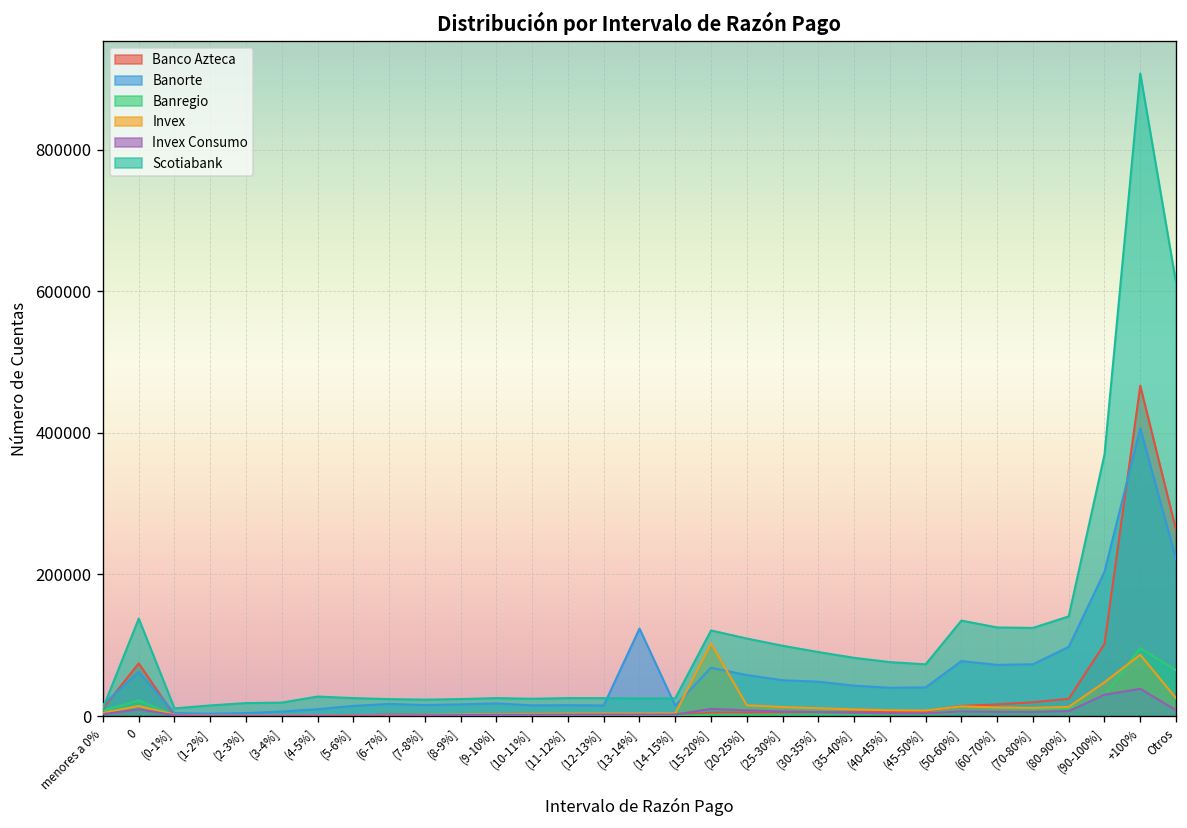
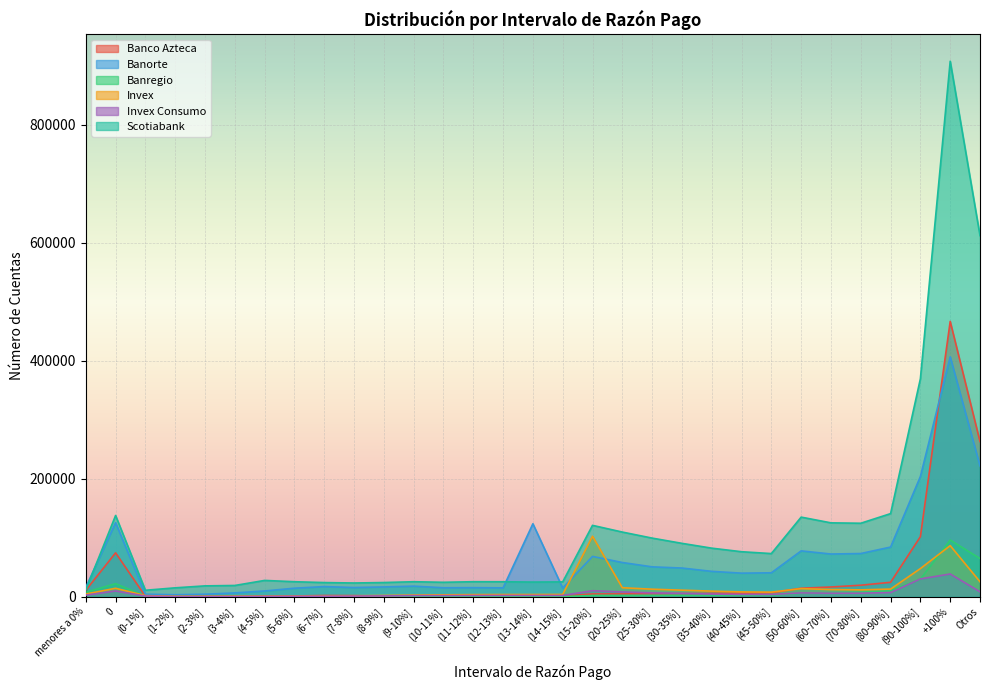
  {
    "Banco Azteca": {
      "0": 70000,
      "(60-70%]": 20000,
      "(70-80%]": 20000,
      "(80-90%]": 20000,
      "(90-100%]": 100000,
      "+100%": 470000,
      "Otros": 260000
    },
    "Banorte": {
      "menores a 0%": 20000,
-     "0": 60000,
+     "0": 130000,
      "(3-4%]": 10000,
      "(4-5%]": 10000,
      "(5-6%]": 10000,
      "(6-7%]": 20000,
      "(7-8%]": 20000,
      "(8-9%]": 20000,
      "(9-10%]": 20000,
      "(10-11%]": 20000,
      "(11-12%]": 20000,
      "(12-13%]": 20000,
      "(13-14%]": 120000,
      "(14-15%]": 10000,
      "(15-20%]": 70000,
      "(20-25%]": 60000,
      "(25-30%]": 50000,
      "(30-35%]": 50000,
      "(35-40%]": 40000,
      "(40-45%]": 40000,
      "(45-50%]": 40000,
      "(50-60%]": 80000,
      "(60-70%]": 70000,
      "(70-80%]": 70000,
-     "(80-90%]": 100000,
+     "(80-90%]": 80000,
      "(90-100%]": 200000,
      "+100%": 410000,
      "Otros": 220000
    },
    "Invex": {
      "0": 10000,
      "(15-20%]": 100000,
      "(20-25%]": 20000,
      "(25-30%]": 10000,
      "(30-35%]": 10000,
      "(60-70%]": 10000,
      "(90-100%]": 50000,
      "+100%": 90000,
      "Otros": 30000
    },
    "Invex Consumo": {
      "0": 10000,
      "(15-20%]": 10000,
      "+100%": 40000,
      "Otros": 10000
    }
  }
